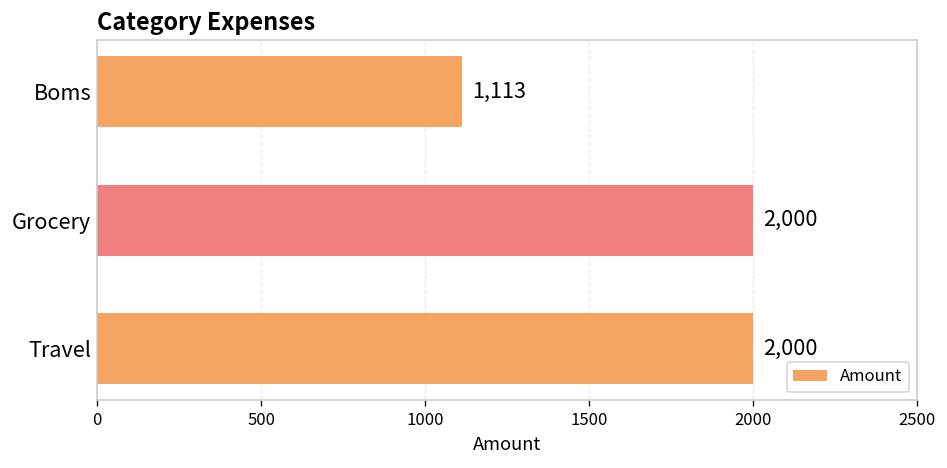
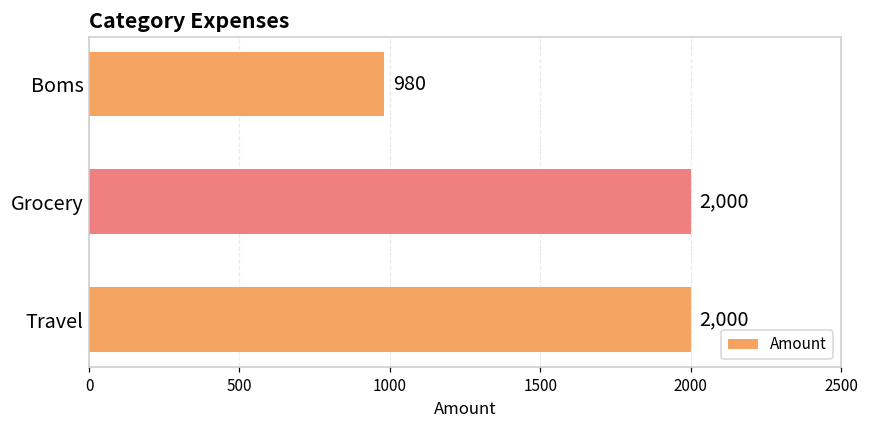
  {
-   "Boms": "1,113",
+   "Boms": "980",
    "Grocery": "2,000",
    "Travel": "2,000"
  }
